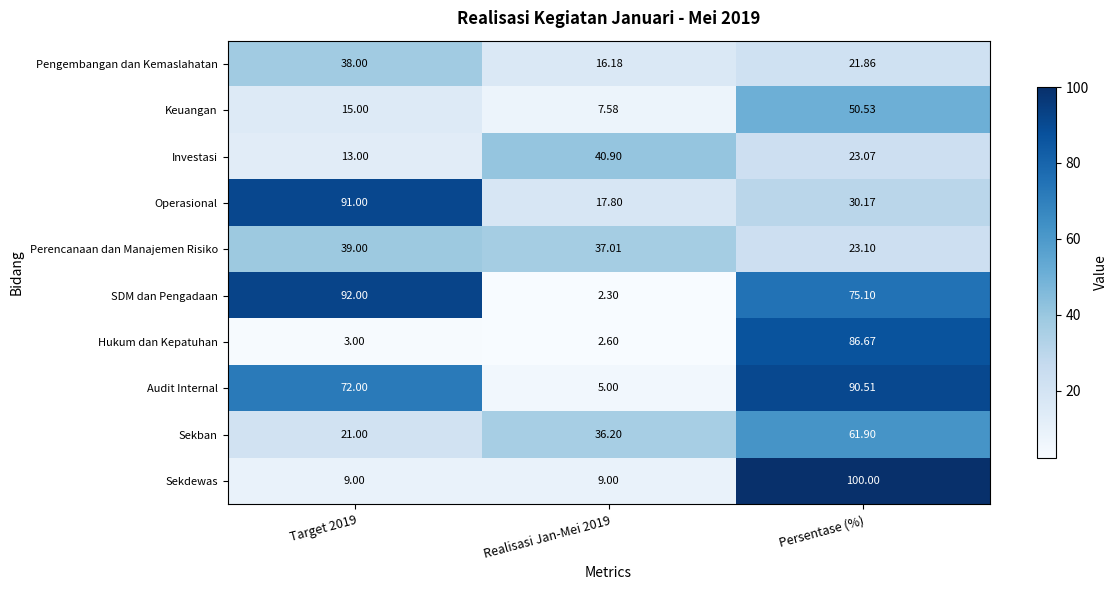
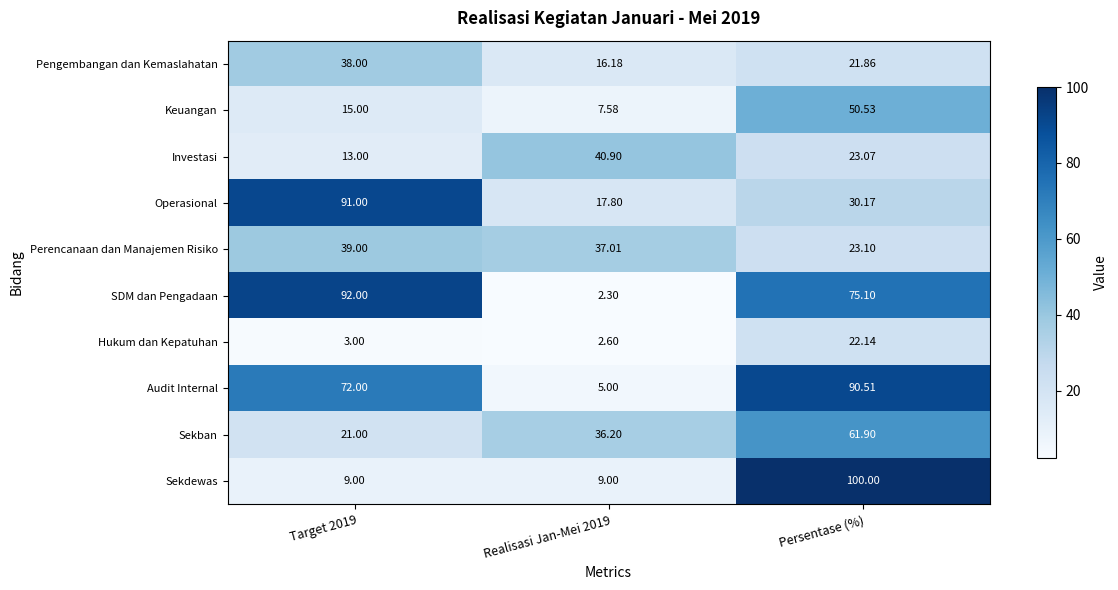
  {
    "Pengembangan dan Kemaslahatan": {
      "Target 2019": 38.00,
      "Realisasi Jan-Mei 2019": 16.18,
      "Persentase (%)": 21.86
    },
    "Keuangan": {
      "Target 2019": 15.00,
      "Realisasi Jan-Mei 2019": 7.58,
      "Persentase (%)": 50.53
    },
    "Investasi": {
      "Target 2019": 13.00,
      "Realisasi Jan-Mei 2019": 40.90,
      "Persentase (%)": 23.07
    },
    "Operasional": {
      "Target 2019": 91.00,
      "Realisasi Jan-Mei 2019": 17.80,
      "Persentase (%)": 30.17
    },
    "Perencanaan dan Manajemen Risiko": {
      "Target 2019": 39.00,
      "Realisasi Jan-Mei 2019": 37.01,
      "Persentase (%)": 23.10
    },
    "SDM dan Pengadaan": {
      "Target 2019": 92.00,
      "Realisasi Jan-Mei 2019": 2.30,
      "Persentase (%)": 75.10
    },
    "Hukum dan Kepatuhan": {
      "Target 2019": 3.00,
      "Realisasi Jan-Mei 2019": 2.60,
-     "Persentase (%)": 86.67
+     "Persentase (%)": 22.14
    },
    "Audit Internal": {
      "Target 2019": 72.00,
      "Realisasi Jan-Mei 2019": 5.00,
      "Persentase (%)": 90.51
    },
    "Sekban": {
      "Target 2019": 21.00,
      "Realisasi Jan-Mei 2019": 36.20,
      "Persentase (%)": 61.90
    },
    "Sekdewas": {
      "Target 2019": 9.00,
      "Realisasi Jan-Mei 2019": 9.00,
      "Persentase (%)": 100.00
    }
  }
